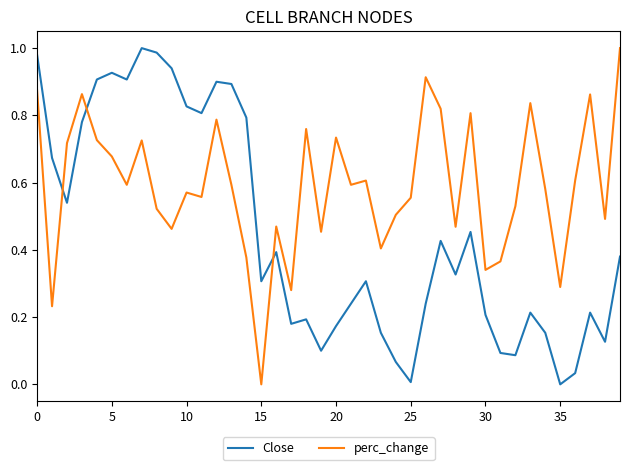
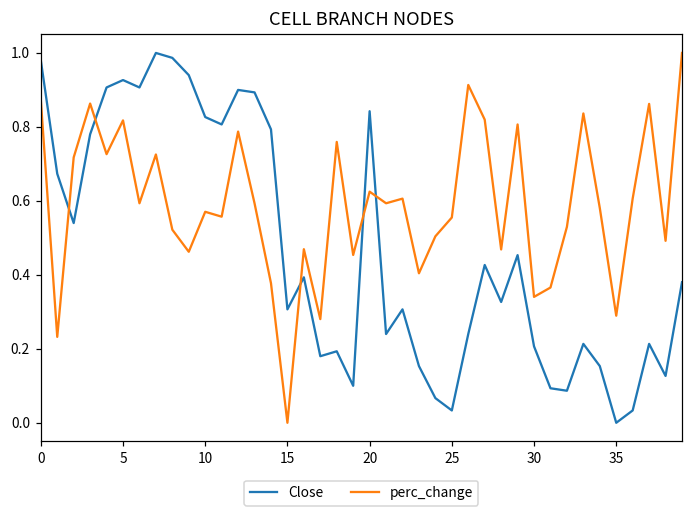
  {
    "Close": {
      "0": 0.98,
      "5": 0.93,
      "10": 0.83,
      "15": 0.31,
-     "20": 0.17,
-     "25": 0.01,
+     "20": 0.84,
+     "25": 0.03,
      "30": 0.21,
      "35": 0.00
    },
    "perc_change": {
      "0": 0.87,
-     "5": 0.68,
+     "5": 0.82,
      "10": 0.57,
      "15": 0.00,
-     "20": 0.73,
+     "20": 0.62,
      "25": 0.56,
      "30": 0.34,
      "35": 0.29
    }
  }
